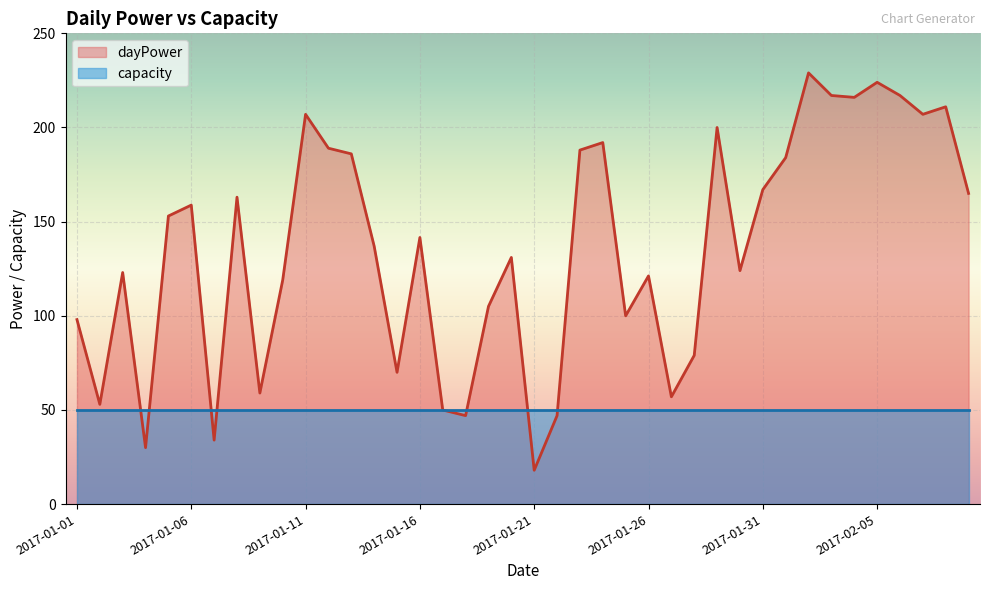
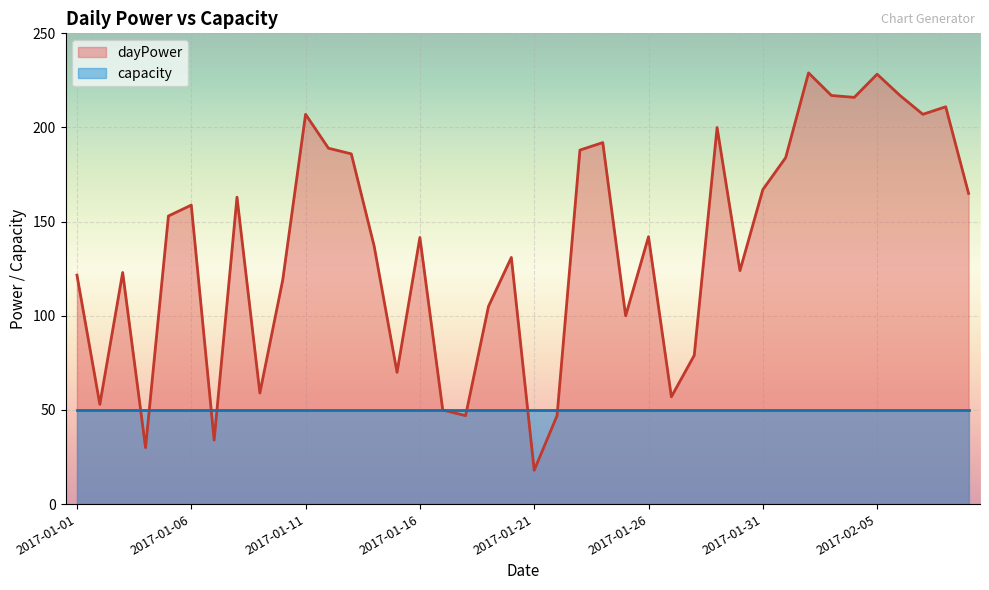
  {
    "dayPower": {
-     "2017-01-01": 98,
+     "2017-01-01": 122,
      "2017-01-06": 159,
      "2017-01-11": 207,
      "2017-01-16": 142,
      "2017-01-21": 18,
-     "2017-01-26": 121,
+     "2017-01-26": 142,
      "2017-01-31": 167,
-     "2017-02-05": 224
+     "2017-02-05": 228
    },
    "capacity": {
      "2017-01-01": 50,
      "2017-01-06": 50,
      "2017-01-11": 50,
      "2017-01-16": 50,
      "2017-01-21": 50,
      "2017-01-26": 50,
      "2017-01-31": 50,
      "2017-02-05": 50
    }
  }
